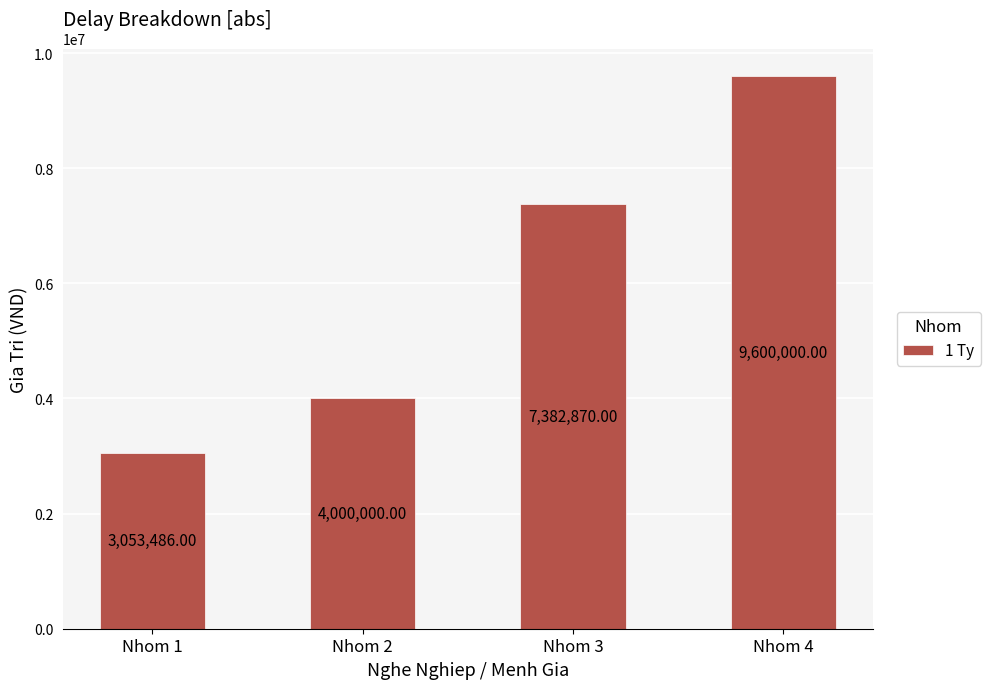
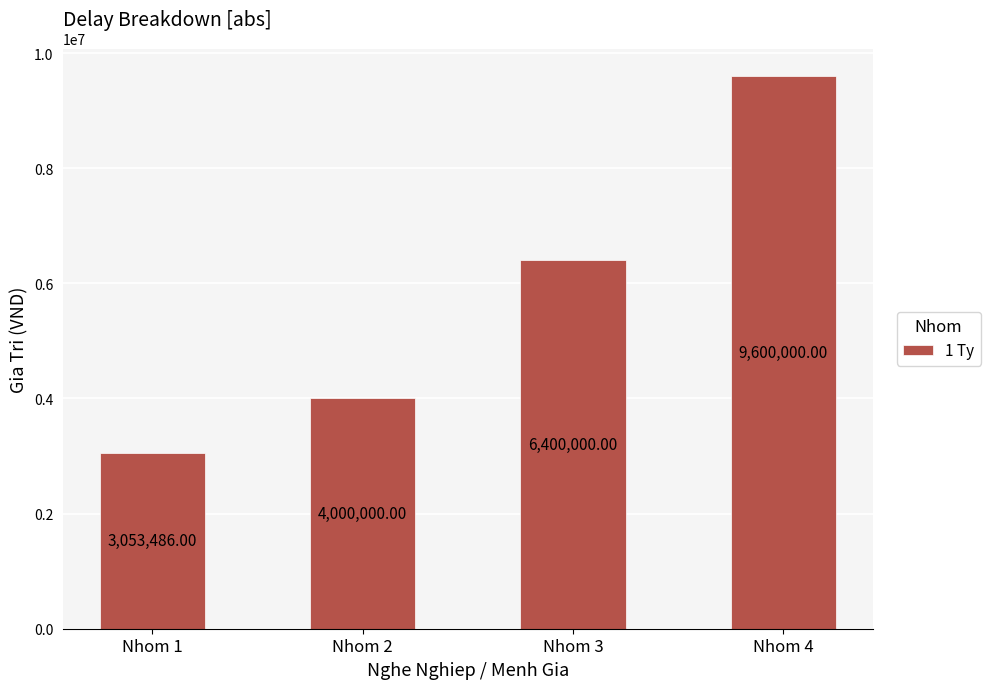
  {
    "Nhom 1": "3,053,486.00",
    "Nhom 2": "4,000,000.00",
-   "Nhom 3": "7,382,870.00",
+   "Nhom 3": "6,400,000.00",
    "Nhom 4": "9,600,000.00"
  }
